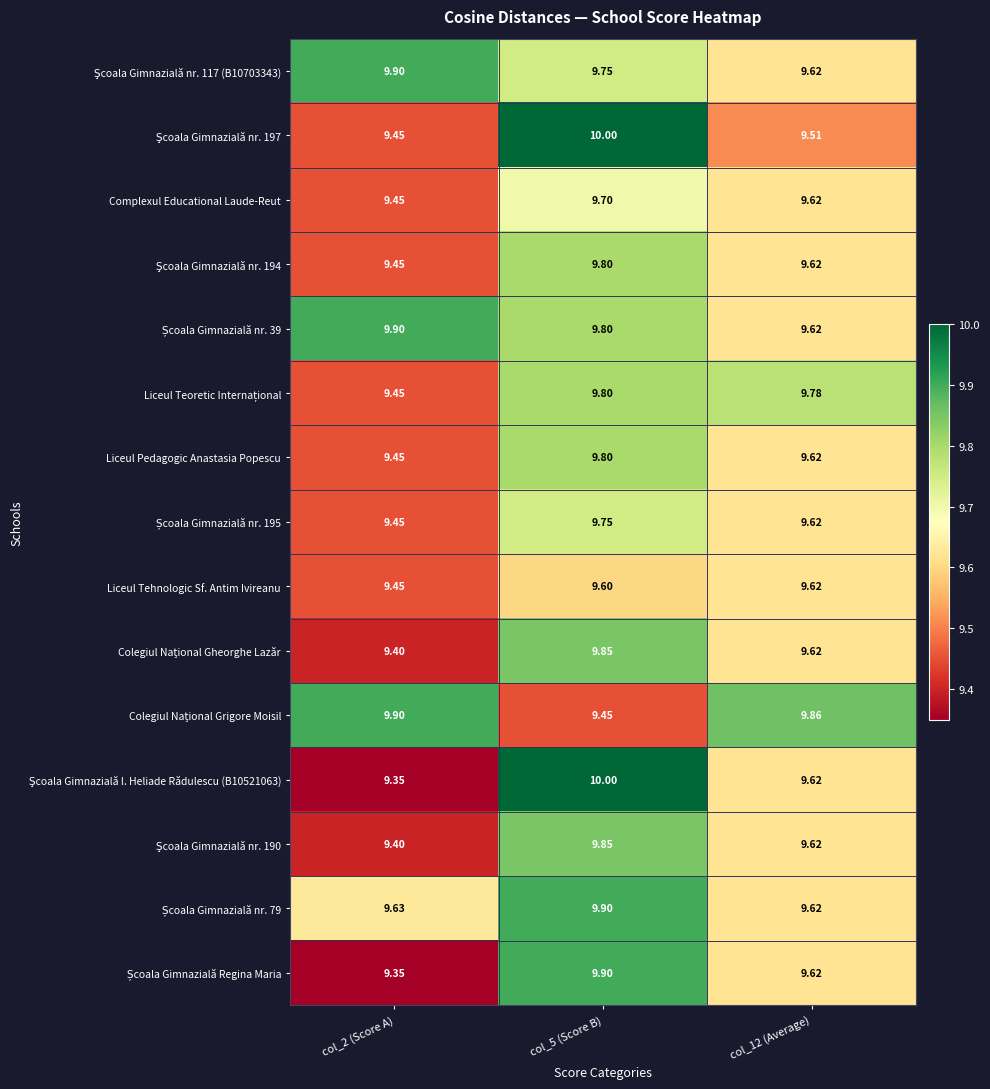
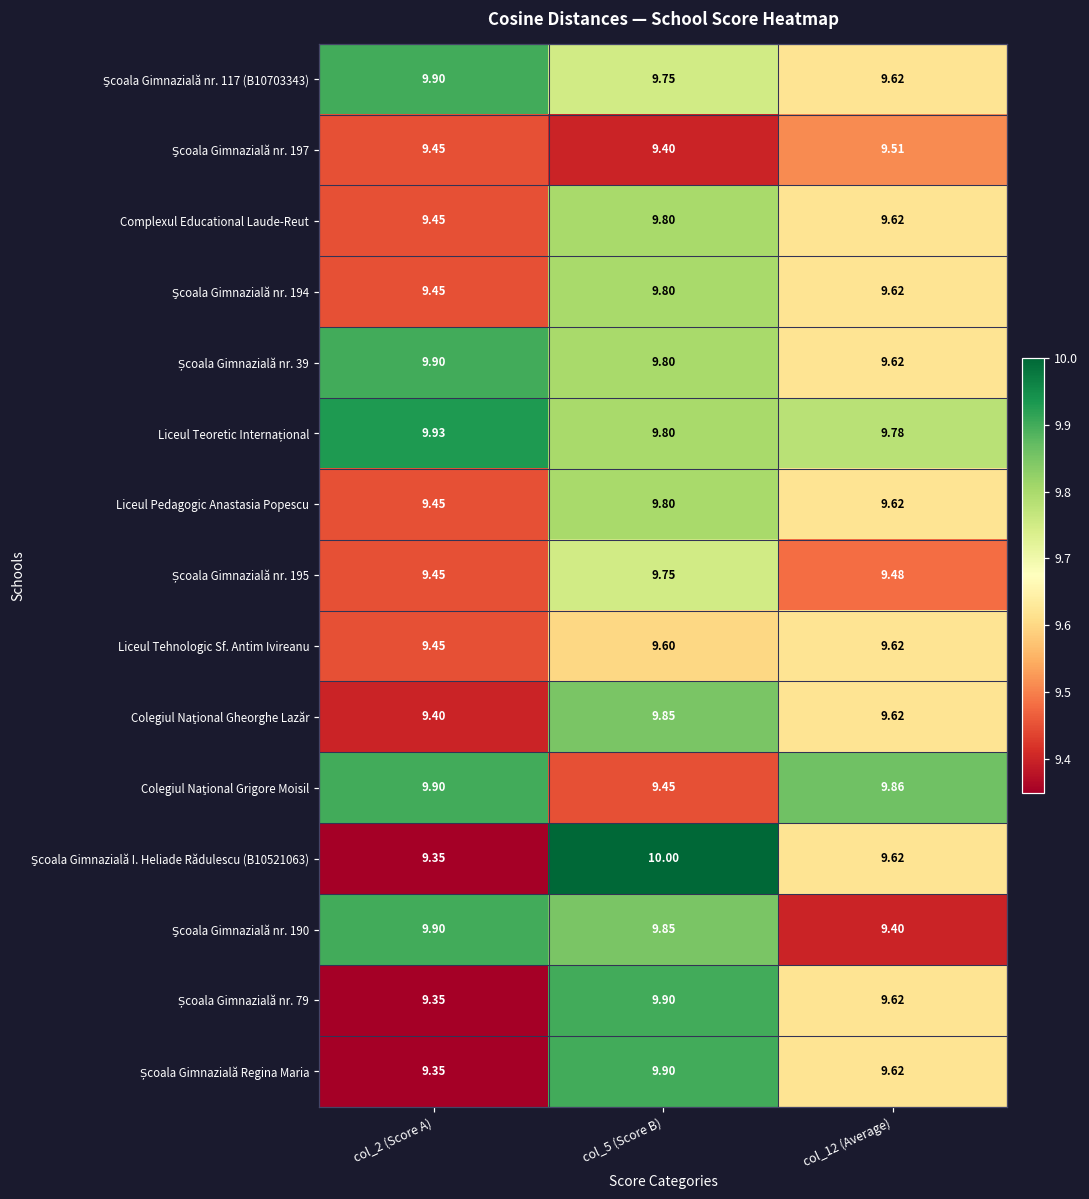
  {
    "Şcoala Gimnazială nr. 117 (B10703343)": {
      "col_2 (Score A)": 9.90,
      "col_5 (Score B)": 9.75,
      "col_12 (Average)": 9.62
    },
    "Şcoala Gimnazială nr. 197": {
      "col_2 (Score A)": 9.45,
-     "col_5 (Score B)": 10.00,
+     "col_5 (Score B)": 9.40,
      "col_12 (Average)": 9.51
    },
    "Complexul Educational Laude-Reut": {
      "col_2 (Score A)": 9.45,
-     "col_5 (Score B)": 9.70,
+     "col_5 (Score B)": 9.80,
      "col_12 (Average)": 9.62
    },
    "Şcoala Gimnazială nr. 194": {
      "col_2 (Score A)": 9.45,
      "col_5 (Score B)": 9.80,
      "col_12 (Average)": 9.62
    },
    "Școala Gimnazială nr. 39": {
      "col_2 (Score A)": 9.90,
      "col_5 (Score B)": 9.80,
      "col_12 (Average)": 9.62
    },
    "Liceul Teoretic Internațional": {
-     "col_2 (Score A)": 9.45,
+     "col_2 (Score A)": 9.93,
      "col_5 (Score B)": 9.80,
      "col_12 (Average)": 9.78
    },
    "Liceul Pedagogic Anastasia Popescu": {
      "col_2 (Score A)": 9.45,
      "col_5 (Score B)": 9.80,
      "col_12 (Average)": 9.62
    },
    "Școala Gimnazială nr. 195": {
      "col_2 (Score A)": 9.45,
      "col_5 (Score B)": 9.75,
-     "col_12 (Average)": 9.62
+     "col_12 (Average)": 9.48
    },
    "Liceul Tehnologic Sf. Antim Ivireanu": {
      "col_2 (Score A)": 9.45,
      "col_5 (Score B)": 9.60,
      "col_12 (Average)": 9.62
    },
    "Colegiul Naţional Gheorghe Lazăr": {
      "col_2 (Score A)": 9.40,
      "col_5 (Score B)": 9.85,
      "col_12 (Average)": 9.62
    },
    "Colegiul Naţional Grigore Moisil": {
      "col_2 (Score A)": 9.90,
      "col_5 (Score B)": 9.45,
      "col_12 (Average)": 9.86
    },
    "Şcoala Gimnazială I. Heliade Rădulescu (B10521063)": {
      "col_2 (Score A)": 9.35,
      "col_5 (Score B)": 10.00,
      "col_12 (Average)": 9.62
    },
    "Şcoala Gimnazială nr. 190": {
-     "col_2 (Score A)": 9.40,
+     "col_2 (Score A)": 9.90,
      "col_5 (Score B)": 9.85,
-     "col_12 (Average)": 9.62
+     "col_12 (Average)": 9.40
    },
    "Școala Gimnazială nr. 79": {
-     "col_2 (Score A)": 9.63,
+     "col_2 (Score A)": 9.35,
      "col_5 (Score B)": 9.90,
      "col_12 (Average)": 9.62
    },
    "Școala Gimnazială Regina Maria": {
      "col_2 (Score A)": 9.35,
      "col_5 (Score B)": 9.90,
      "col_12 (Average)": 9.62
    }
  }
